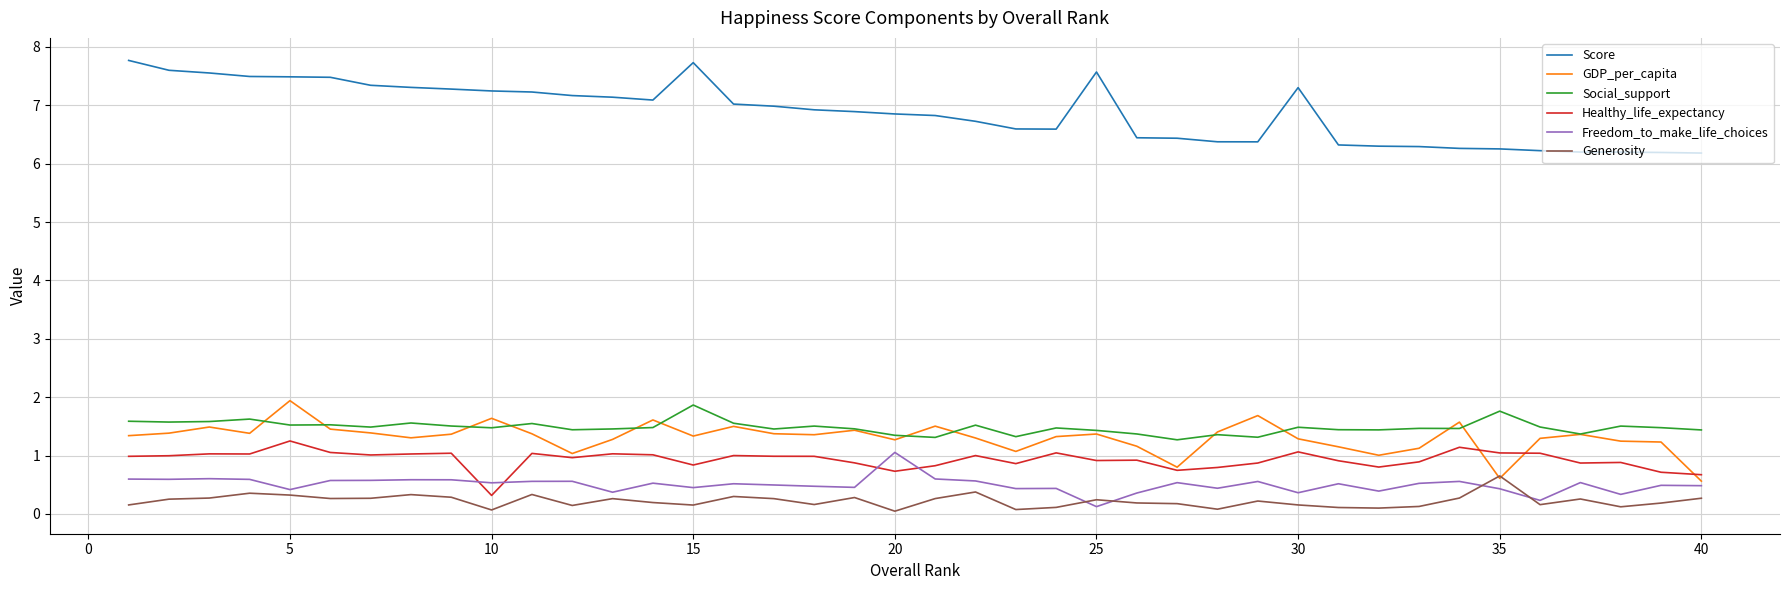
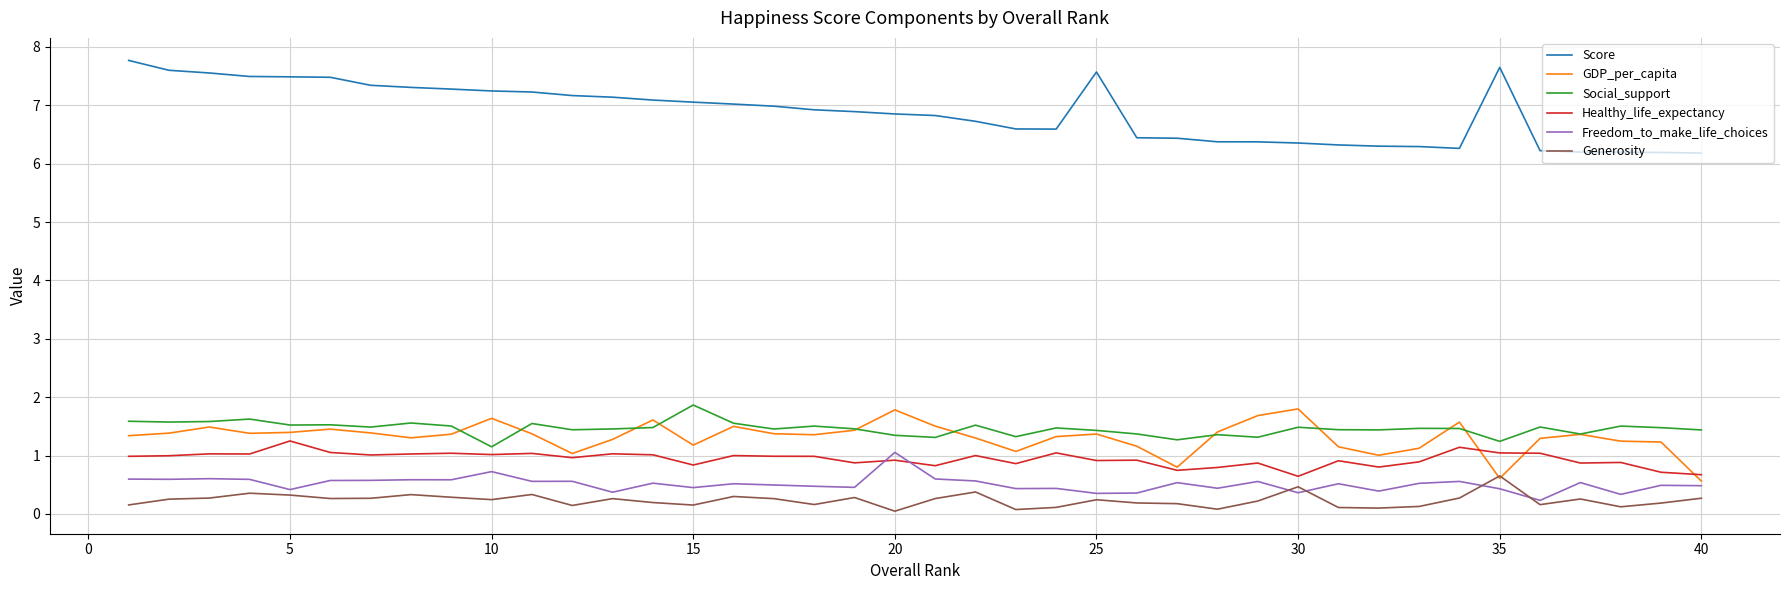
  {
    "Score": {
      "5": 7.5,
      "10": 7.2,
-     "15": 7.7,
+     "15": 7.1,
      "20": 6.9,
      "25": 7.6,
-     "30": 7.3,
-     "35": 6.3
+     "30": 6.4,
+     "35": 7.7
    },
    "GDP_per_capita": {
-     "5": 1.9,
+     "5": 1.4,
      "10": 1.6,
-     "15": 1.3,
-     "20": 1.3,
+     "15": 1.2,
+     "20": 1.8,
      "25": 1.4,
-     "30": 1.3,
+     "30": 1.8,
      "40": 0.6
    },
    "Social_support": {
      "5": 1.5,
-     "10": 1.5,
+     "10": 1.1,
      "15": 1.9,
      "20": 1.3,
      "25": 1.4,
      "30": 1.5,
-     "35": 1.8,
+     "35": 1.2,
      "40": 1.4
    },
    "Healthy_life_expectancy": {
      "5": 1.2,
-     "10": 0.3,
+     "10": 1.0,
      "15": 0.8,
-     "20": 0.7,
+     "20": 0.9,
      "25": 0.9,
-     "30": 1.1,
+     "30": 0.6,
      "35": 1.0,
      "40": 0.7
    },
    "Freedom_to_make_life_choices": {
      "5": 0.4,
-     "10": 0.5,
+     "10": 0.7,
      "15": 0.5,
      "20": 1.1,
-     "25": 0.1,
+     "25": 0.4,
      "30": 0.4,
      "35": 0.4,
      "40": 0.5
    },
    "Generosity": {
      "5": 0.3,
-     "10": 0.1,
+     "10": 0.2,
      "15": 0.2,
      "20": 0.0,
      "25": 0.2,
-     "30": 0.2,
+     "30": 0.5,
      "40": 0.3
    }
  }
